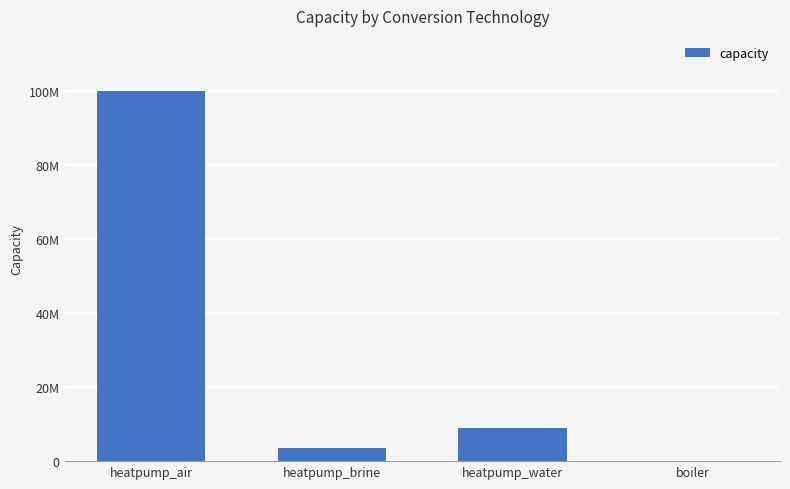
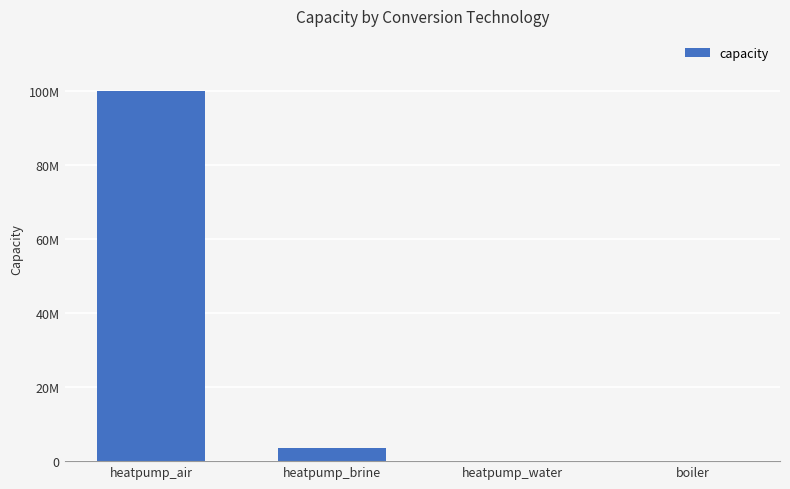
  {
    "heatpump_air": 100000000,
    "heatpump_brine": 3000000,
-   "heatpump_water": 9000000,
+   "heatpump_water": 0,
    "boiler": 0
  }
